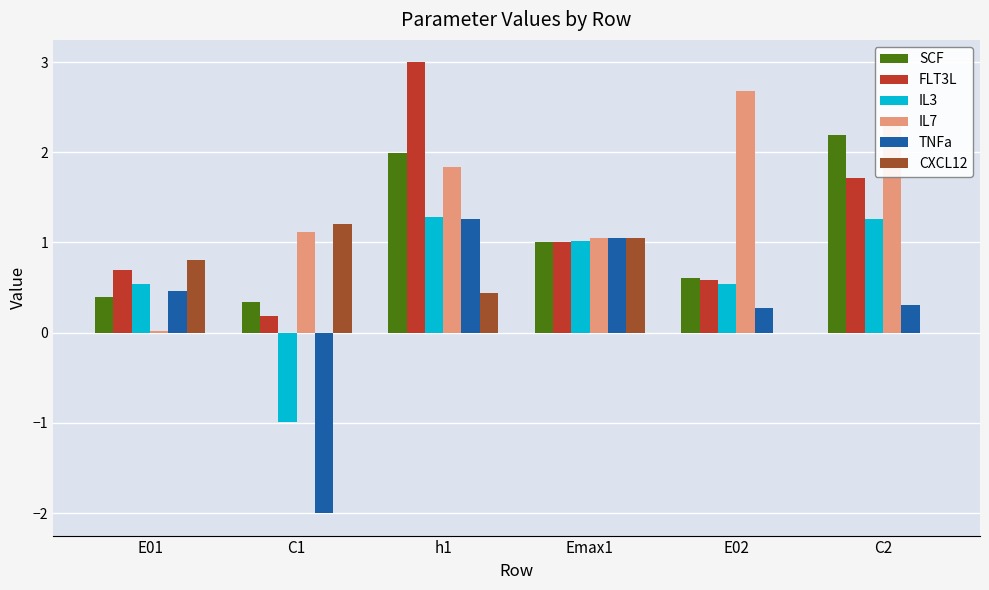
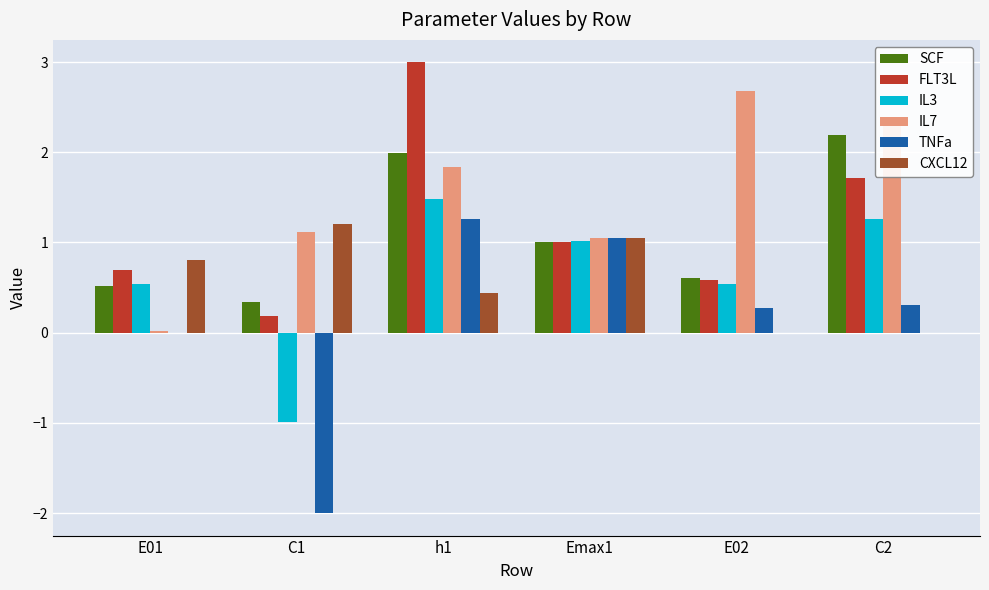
  {
    "SCF": {
-     "E01": 0.4,
+     "E01": 0.5,
      "C1": 0.3,
      "h1": 2.0,
      "Emax1": 1.0,
      "E02": 0.6,
      "C2": 2.2
    },
    "IL3": {
      "E01": 0.5,
      "C1": -1.0,
-     "h1": 1.3,
+     "h1": 1.5,
      "Emax1": 1.0,
      "E02": 0.5,
      "C2": 1.3
    },
    "IL7": {
      "C1": 1.1,
      "h1": 1.8,
      "Emax1": 1.1,
      "E02": 2.7
    },
    "TNFa": {
-     "E01": 0.5,
+     "E01": 0.0,
      "C1": -2.0,
      "h1": 1.3,
      "Emax1": 1.0,
      "E02": 0.3,
      "C2": 0.3
    }
  }
